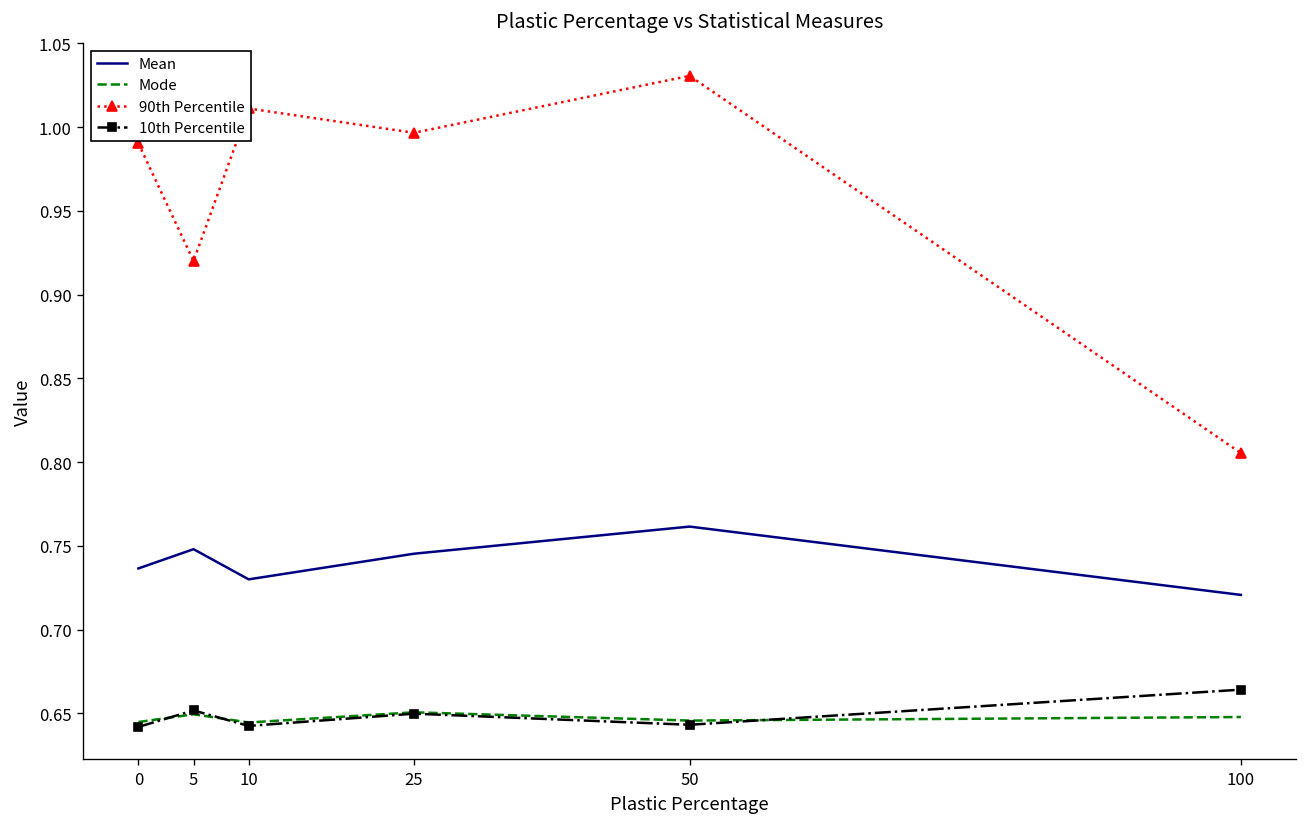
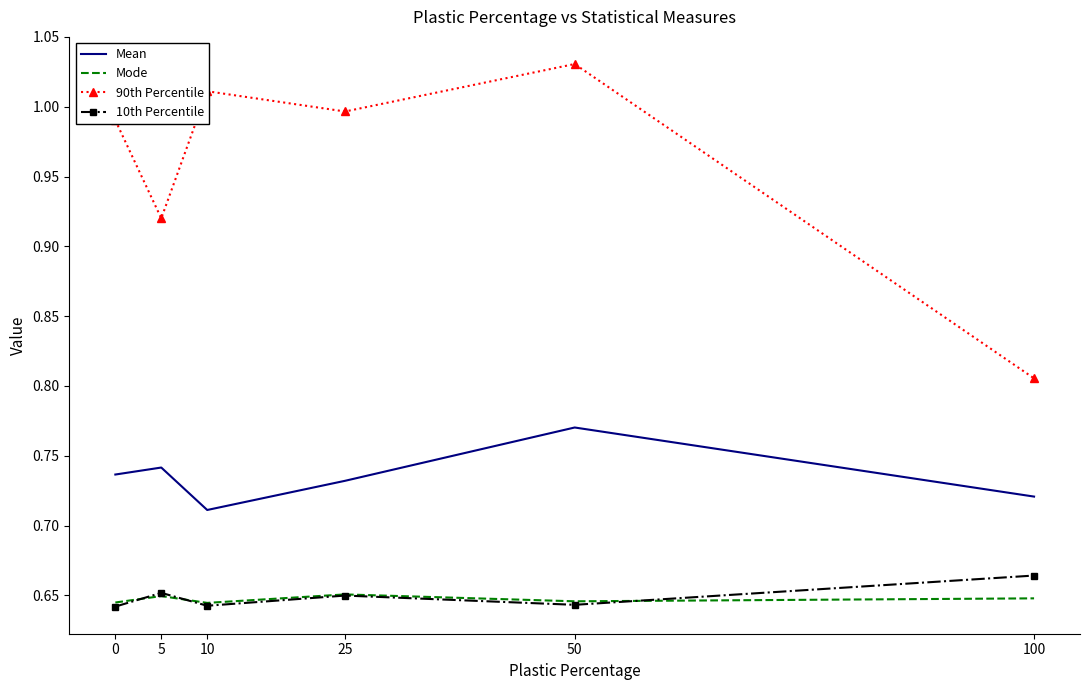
  {
    "Mean": {
      "0": 0.737,
-     "5": 0.748,
-     "10": 0.730,
-     "25": 0.745,
-     "50": 0.762,
+     "5": 0.742,
+     "10": 0.711,
+     "25": 0.732,
+     "50": 0.770,
      "100": 0.721
    },
    "Mode": {
      "0": 0.645,
      "5": 0.650,
      "10": 0.645,
      "50": 0.646,
      "100": 0.648
    },
    "90th Percentile": {
      "5": 0.920,
      "25": 0.997,
      "50": 1.031,
      "100": 0.805
    },
    "10th Percentile": {
      "0": 0.642,
      "5": 0.652,
      "10": 0.643,
      "50": 0.643,
      "100": 0.664
    }
  }
